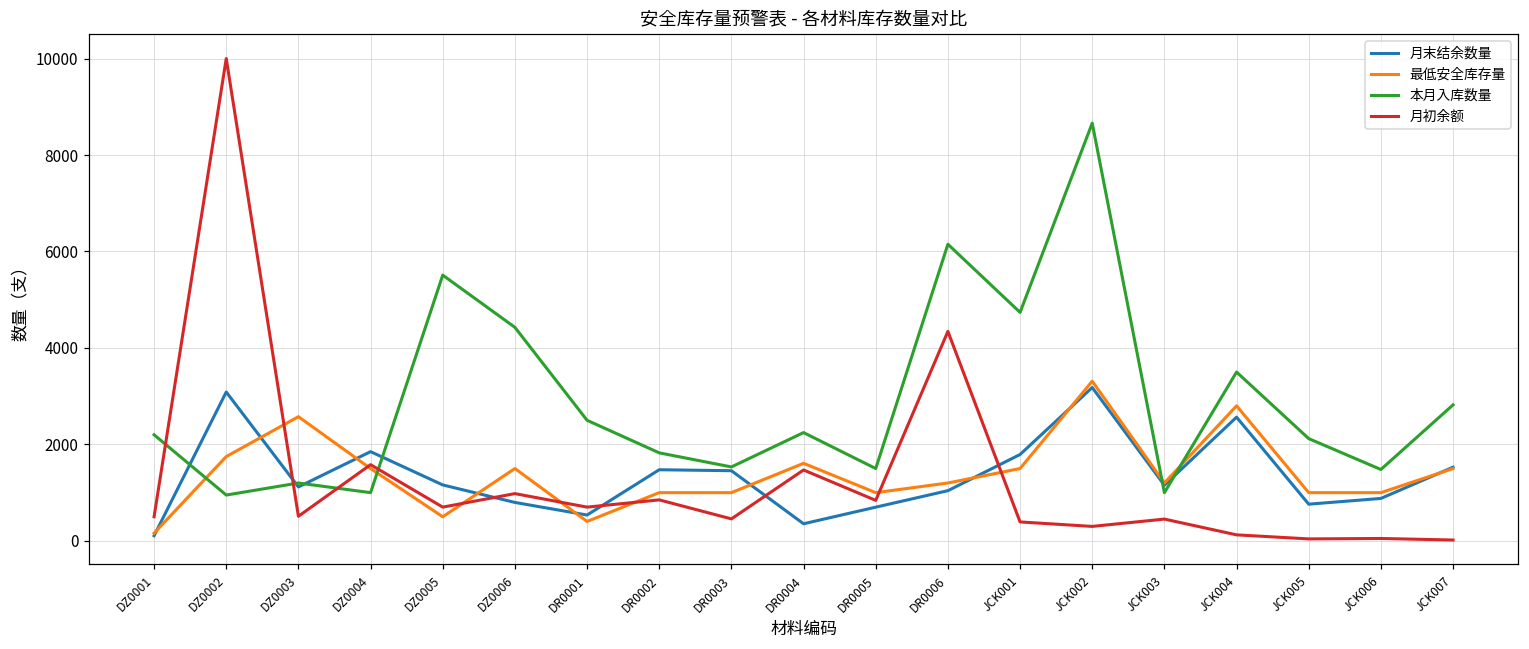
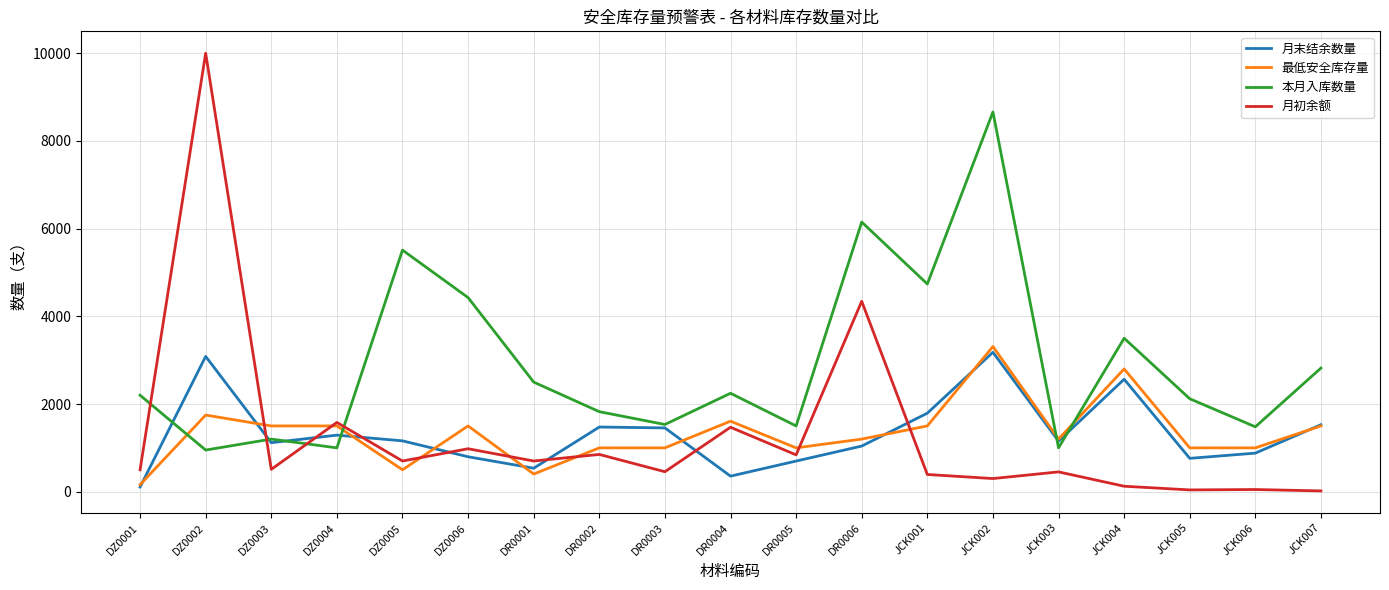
  {
    "月末结余数量": {
      "DZ0002": 3100,
      "DZ0003": 1100,
-     "DZ0004": 1900,
+     "DZ0004": 1300,
      "DZ0005": 1200,
      "DZ0006": 800,
      "DR0001": 500,
      "DR0002": 1500,
      "DR0003": 1500,
      "DR0004": 400,
      "DR0005": 700,
      "DR0006": 1000,
      "JCK001": 1800,
      "JCK002": 3200,
      "JCK004": 2600,
      "JCK005": 800,
      "JCK006": 900
    },
    "最低安全库存量": {
      "DZ0002": 1700,
-     "DZ0003": 2600,
+     "DZ0003": 1500,
      "DZ0004": 1500,
      "DZ0005": 500,
      "DZ0006": 1500,
      "DR0001": 400,
      "DR0002": 1000,
      "DR0003": 1000,
      "DR0004": 1600,
      "DR0005": 1000,
      "DR0006": 1200,
      "JCK001": 1500,
      "JCK002": 3300,
      "JCK004": 2800,
      "JCK005": 1000,
      "JCK006": 1000
    },
    "本月入库数量": {
      "DZ0001": 2200,
      "DZ0002": 1000,
      "DZ0003": 1200,
      "DZ0004": 1000,
      "DZ0005": 5500,
      "DZ0006": 4400,
      "DR0001": 2500,
      "DR0002": 1800,
      "DR0003": 1500,
      "DR0004": 2200,
      "DR0005": 1500,
      "DR0006": 6200,
      "JCK001": 4700,
      "JCK002": 8700,
      "JCK003": 1000,
      "JCK004": 3500,
      "JCK005": 2100,
      "JCK006": 1500,
      "JCK007": 2800
    },
    "月初余额": {
      "DZ0001": 500,
      "DZ0002": 10000,
      "DZ0003": 500,
      "DZ0004": 1600,
      "DZ0005": 700,
      "DZ0006": 1000,
      "DR0001": 700,
      "DR0002": 900,
      "DR0003": 500,
      "DR0004": 1500,
      "DR0005": 800,
      "DR0006": 4300,
      "JCK001": 400,
      "JCK002": 300,
      "JCK003": 500,
      "JCK004": 100,
      "JCK005": 0,
      "JCK006": 100,
      "JCK007": 0
    }
  }
